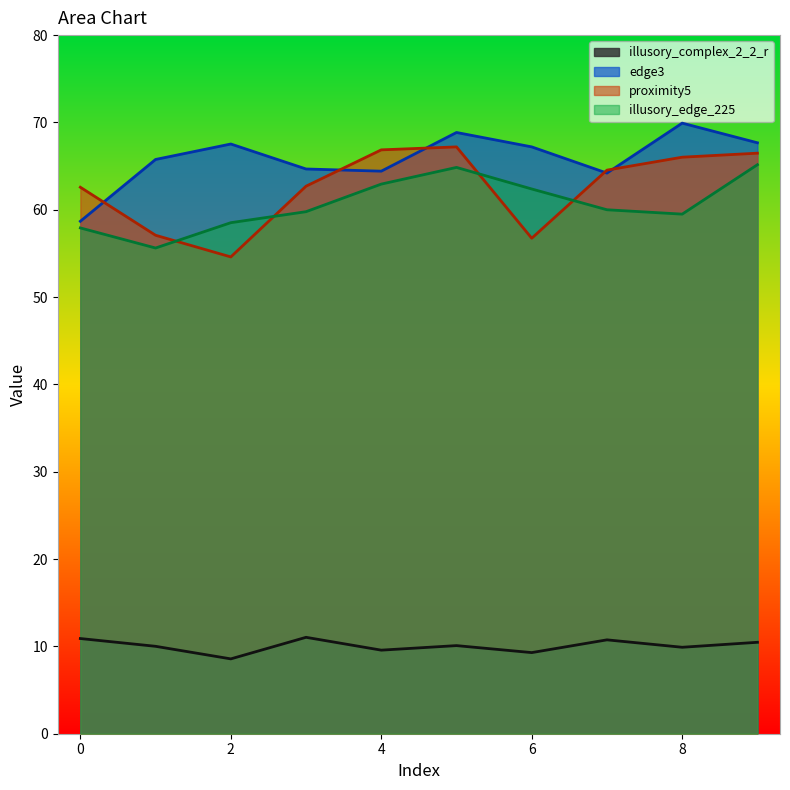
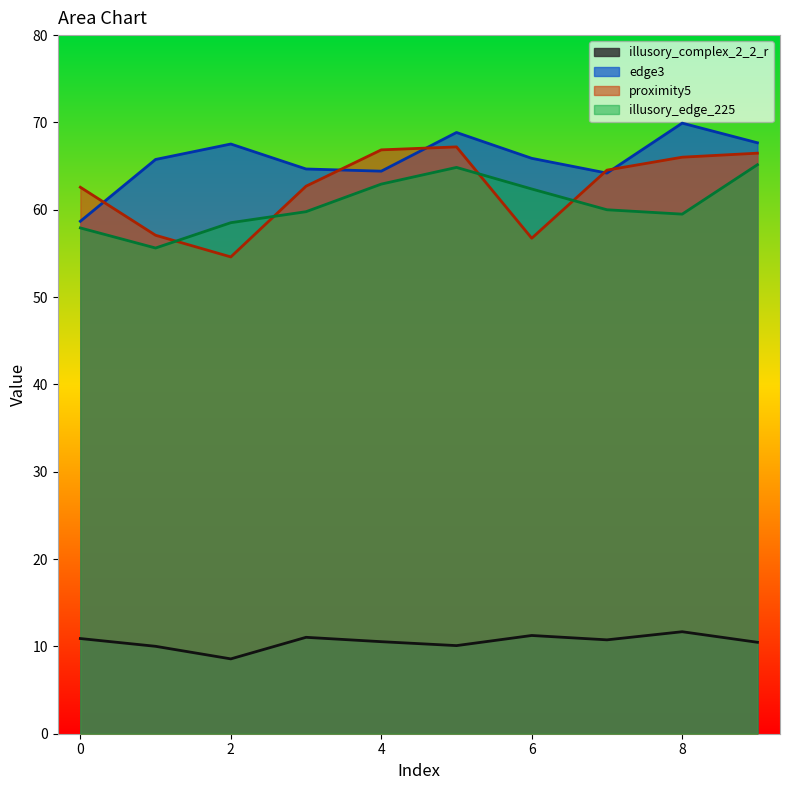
  {
    "illusory_complex_2_2_r": {
      "0": 11,
      "2": 9,
-     "4": 10,
-     "6": 9,
-     "8": 10
+     "4": 11,
+     "6": 11,
+     "8": 12
    },
    "edge3": {
      "0": 59,
      "2": 68,
      "4": 64,
-     "6": 67,
+     "6": 66,
      "8": 70
    },
    "proximity5": {
      "0": 63,
      "2": 55,
      "4": 67,
      "6": 57,
      "8": 66
    },
    "illusory_edge_225": {
      "0": 58,
      "2": 59,
      "4": 63,
      "6": 62,
      "8": 60
    }
  }
